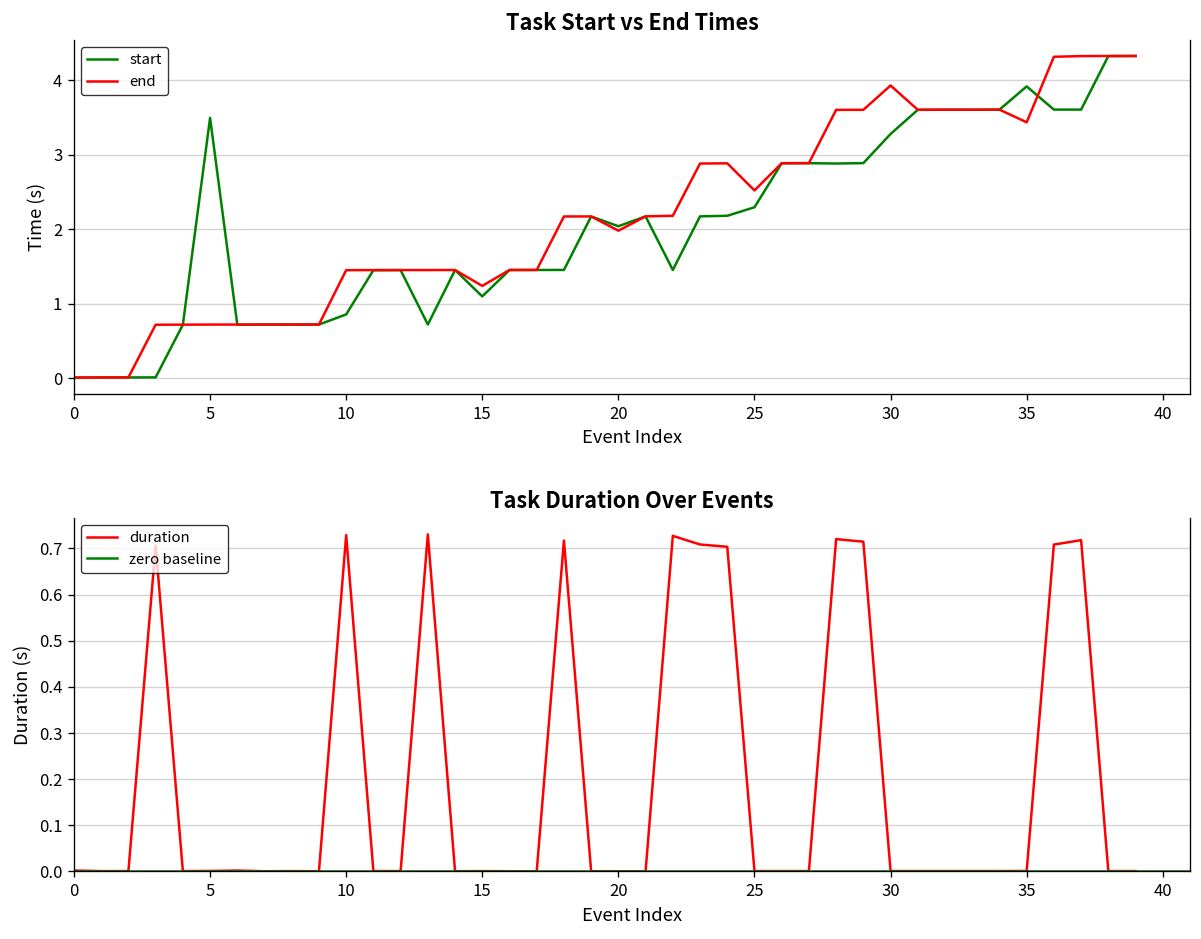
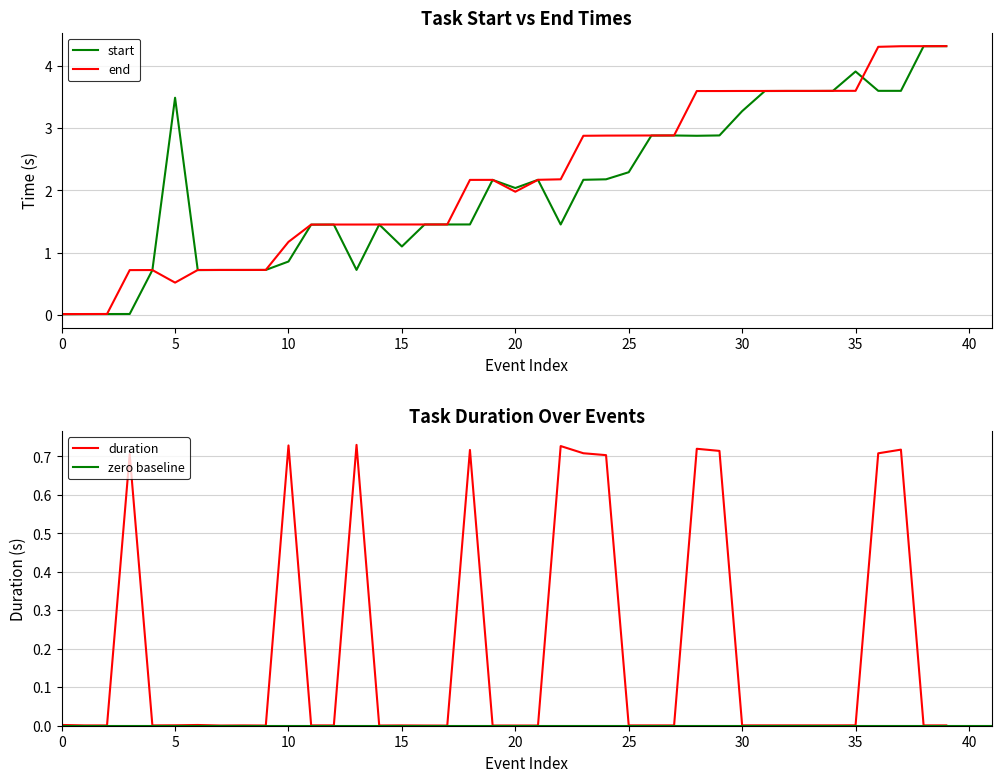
  {
    "Task Start vs End Times": {
      "start": {
        "5": 3.5,
        "10": 0.9,
        "15": 1.1,
        "20": 2.0,
        "25": 2.3,
        "30": 3.3,
        "35": 3.9
      },
      "end": {
-       "5": 0.7,
-       "10": 1.4,
-       "15": 1.2,
+       "5": 0.5,
+       "10": 1.2,
+       "15": 1.5,
        "20": 2.0,
-       "25": 2.5,
-       "30": 3.9,
-       "35": 3.4
+       "25": 2.9,
+       "30": 3.6,
+       "35": 3.6
      }
    },
    "Task Duration Over Events": {
      "0": 0.00,
      "5": 0.00,
      "10": 0.73,
      "15": 0.00,
      "20": 0.00,
      "25": 0.00,
      "30": 0.00,
      "35": 0.00
    }
  }
